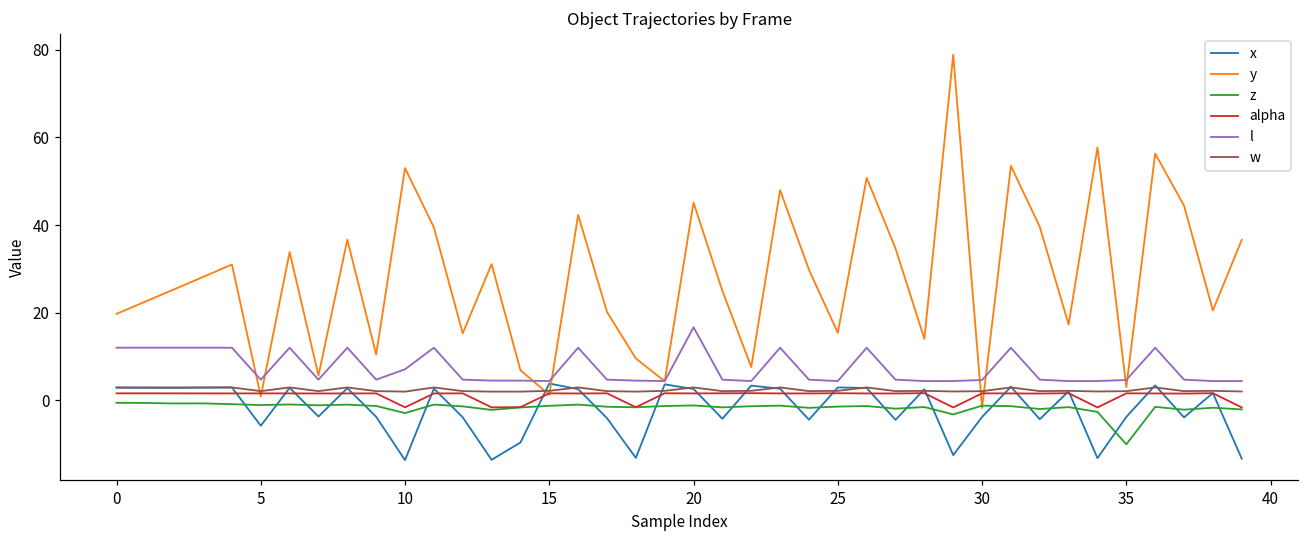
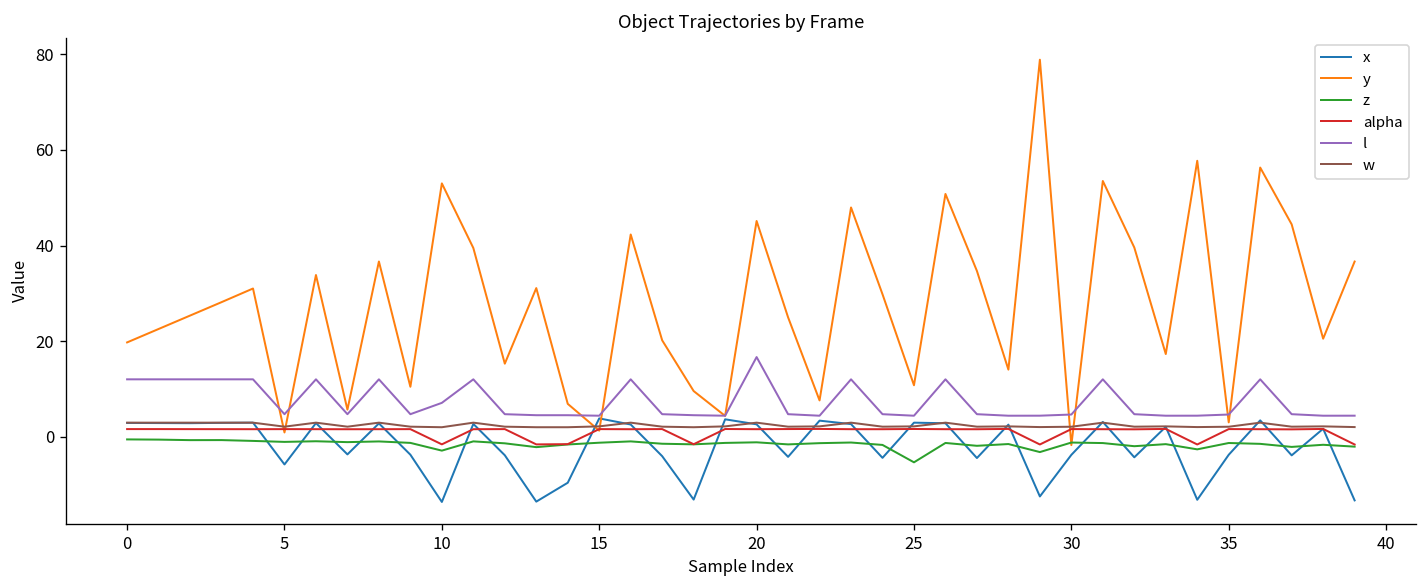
  {
    "x": {
      "5": -6,
      "10": -14,
      "25": 3,
      "30": -4,
      "35": -4
    },
    "y": {
      "0": 20,
      "5": 1,
      "10": 53,
      "20": 45,
-     "25": 15,
+     "25": 11,
      "35": 3
    },
    "z": {
      "0": -1,
      "5": -1,
      "10": -3,
      "15": -1,
      "20": -1,
-     "25": -1,
-     "35": -10
+     "25": -5,
+     "35": -1
    },
    "alpha": {
      "0": 2,
      "10": -2,
      "20": 2
    },
    "l": {
      "0": 12,
      "5": 5,
      "10": 7,
      "20": 17,
      "25": 4,
      "30": 5,
      "35": 5
    },
    "w": {
      "10": 2
    }
  }
